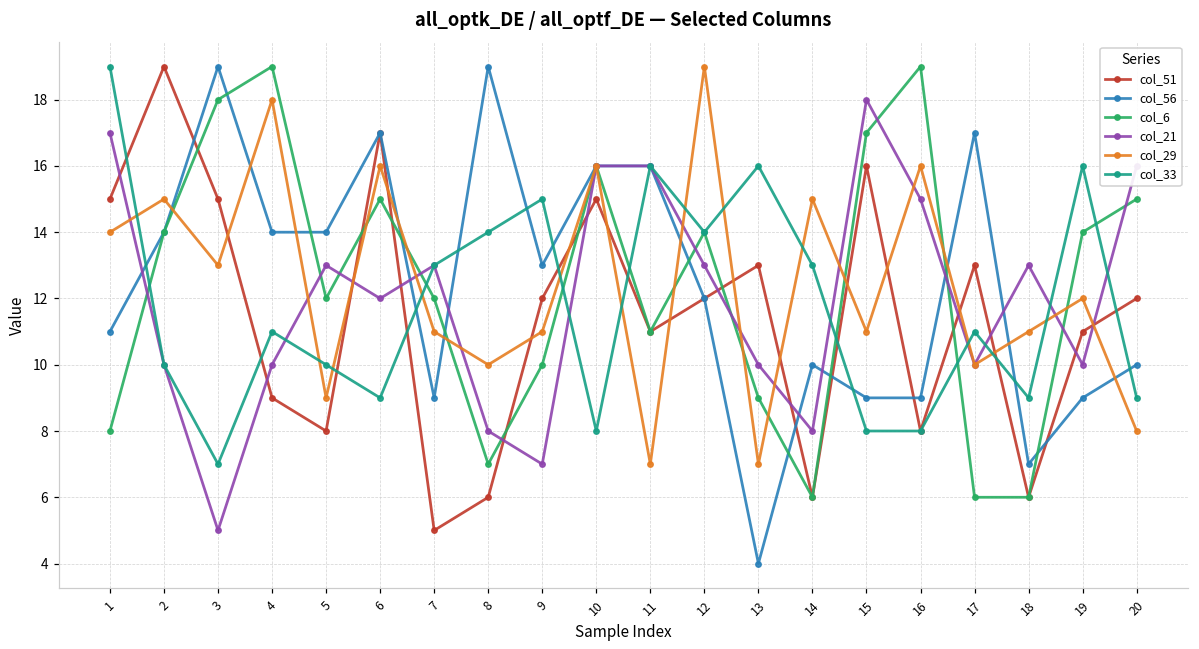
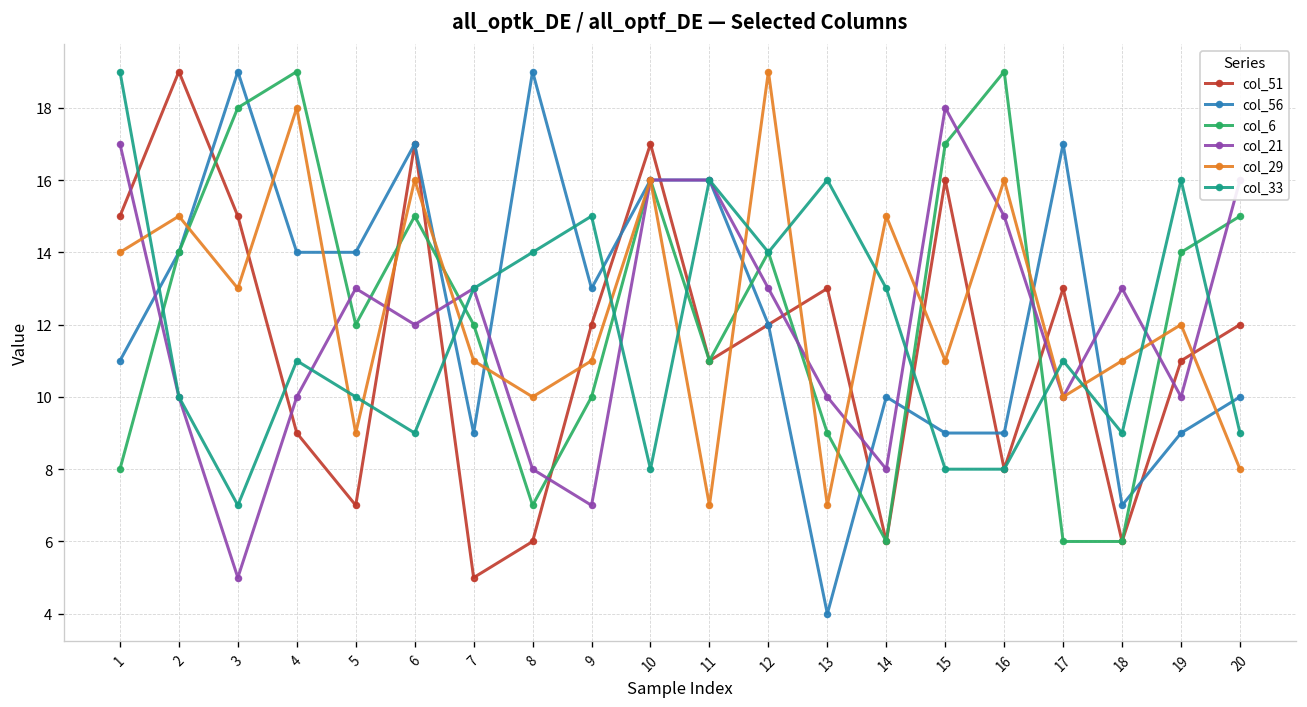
  {
    "col_51": {
      "1": 15,
      "2": 19,
      "3": 15,
      "4": 9,
-     "5": 8,
+     "5": 7,
      "7": 5,
      "8": 6,
      "9": 12,
-     "10": 15,
+     "10": 17,
      "13": 13,
      "15": 16,
      "17": 13,
      "19": 11,
      "20": 12
    },
    "col_56": {
      "1": 11,
      "3": 19,
      "4": 14,
      "5": 14,
      "7": 9,
      "8": 19,
      "9": 13,
      "13": 4,
      "14": 10,
      "15": 9,
      "16": 9,
      "17": 17,
      "18": 7,
      "19": 9,
      "20": 10
    },
    "col_21": {
      "1": 17,
      "3": 5,
      "4": 10,
      "5": 13,
      "6": 12,
      "8": 8,
      "9": 7,
      "12": 13,
      "13": 10,
      "14": 8,
      "15": 18,
      "16": 15,
      "18": 13,
      "19": 10
    },
    "col_29": {
      "1": 14,
      "2": 15,
      "3": 13,
      "4": 18,
      "5": 9,
      "6": 16,
      "7": 11,
      "8": 10,
      "9": 11,
      "11": 7,
      "12": 19,
      "13": 7,
      "14": 15,
      "15": 11,
      "16": 16,
      "18": 11,
      "19": 12,
      "20": 8
    }
  }
